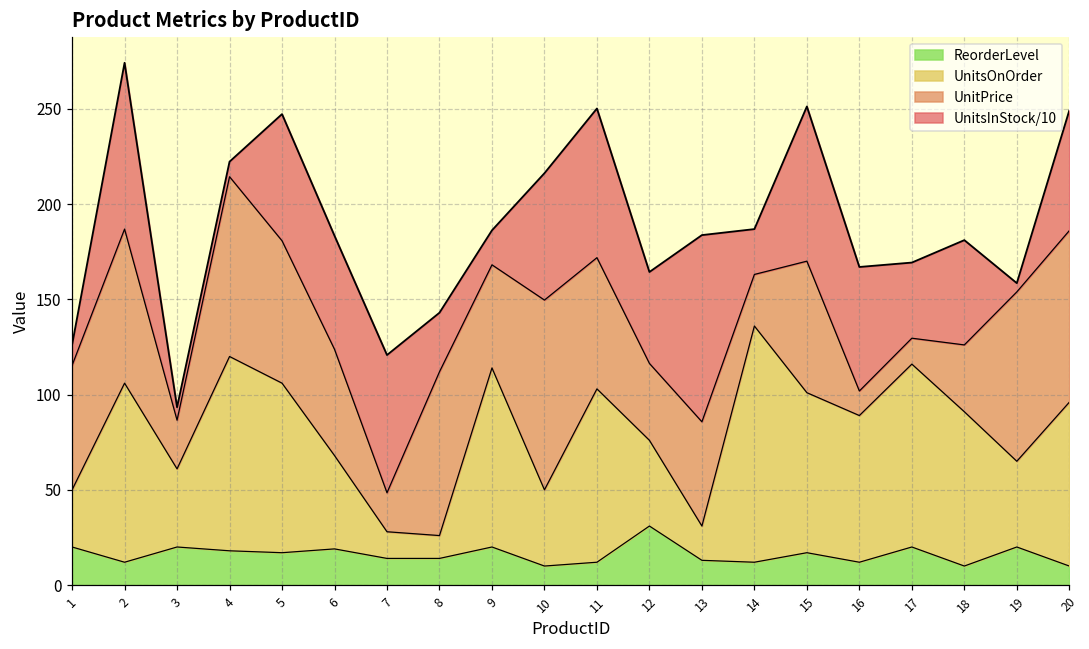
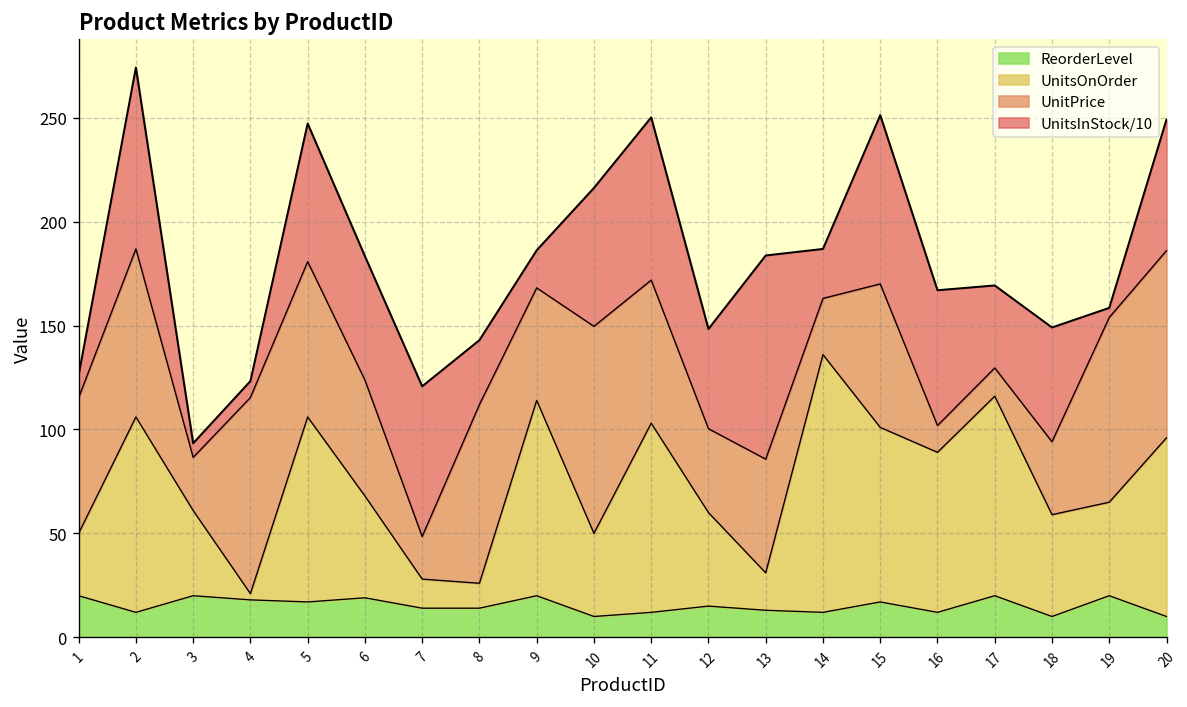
  {
    "ReorderLevel": {
      "1": 20,
      "2": 12,
      "3": 20,
      "4": 18,
      "5": 17,
      "6": 19,
      "7": 14,
      "8": 14,
      "9": 20,
      "10": 10,
      "11": 12,
-     "12": 31,
+     "12": 15,
      "13": 13,
      "14": 12,
      "15": 17,
      "16": 12,
      "17": 20,
      "18": 10,
      "19": 20,
      "20": 10
    },
    "UnitsOnOrder": {
      "1": 30,
      "2": 94,
      "3": 41,
-     "4": 102,
+     "4": 3,
      "5": 89,
      "6": 49,
      "7": 14,
      "8": 12,
      "9": 94,
      "10": 40,
      "11": 91,
      "12": 45,
      "13": 18,
      "14": 124,
      "15": 84,
      "16": 77,
      "17": 96,
-     "18": 81,
+     "18": 49,
      "19": 45,
      "20": 86
    }
  }
